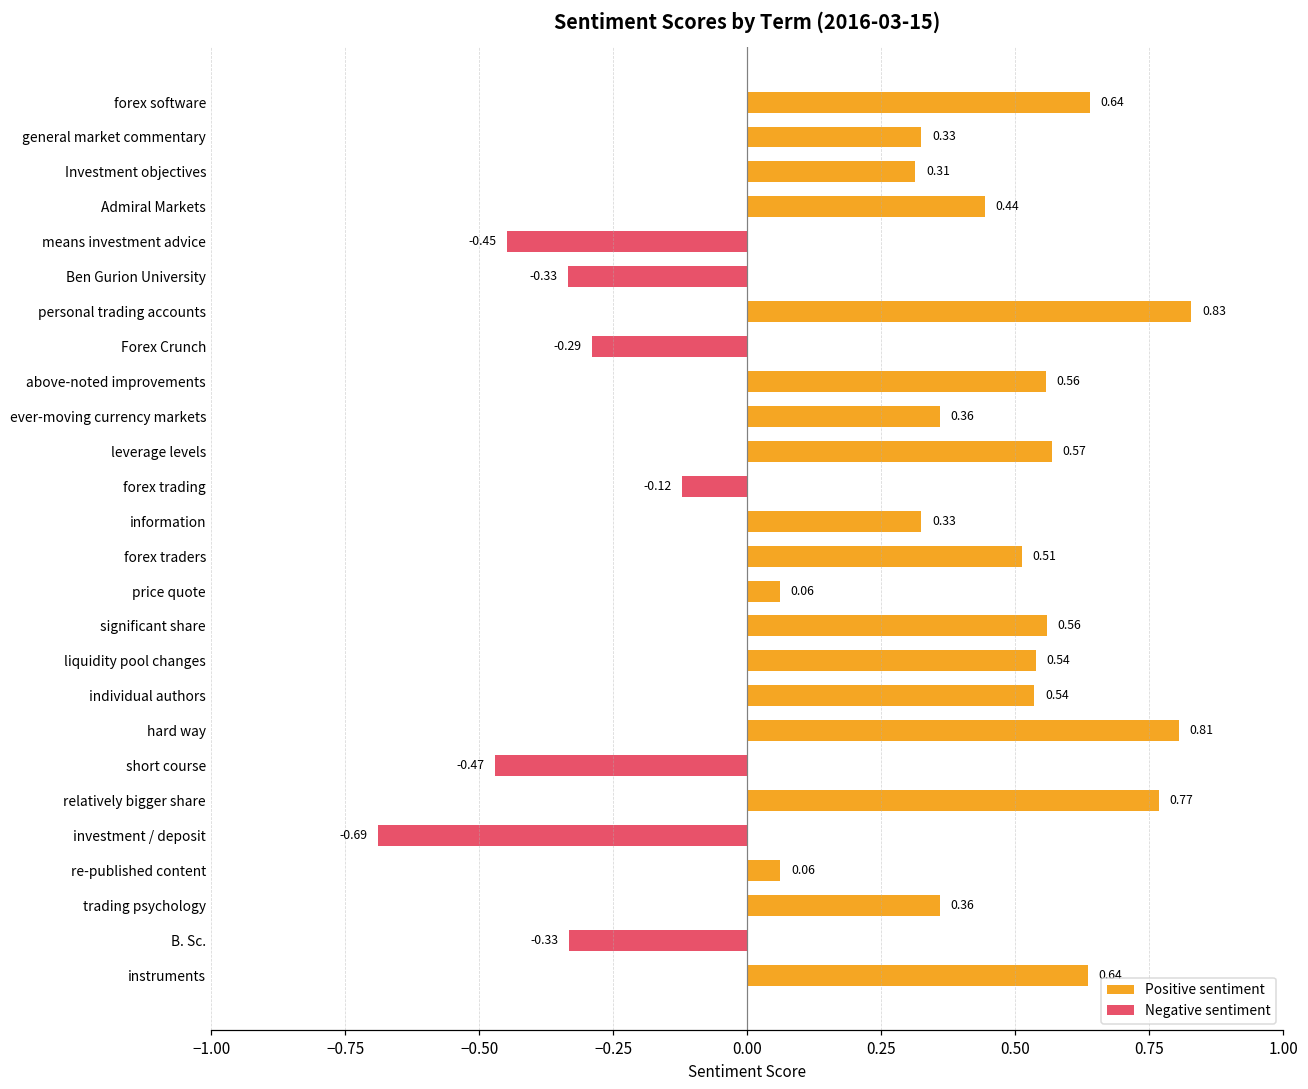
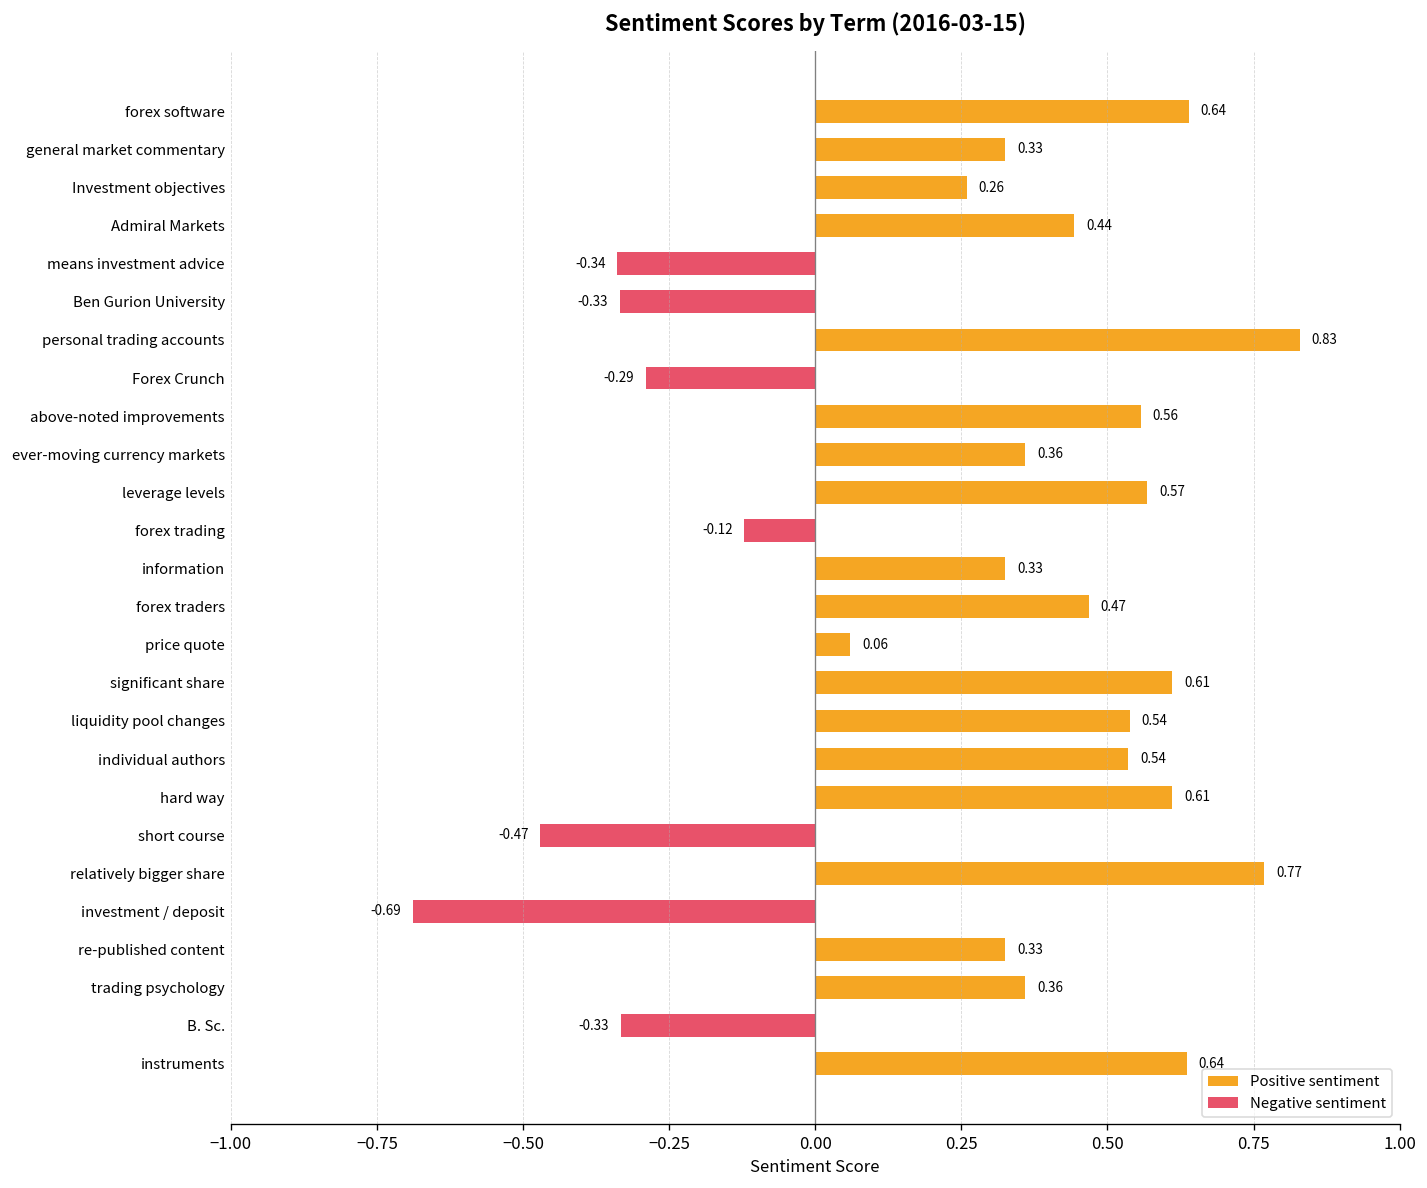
  {
    "forex software": 0.64,
    "general market commentary": 0.33,
-   "Investment objectives": 0.31,
+   "Investment objectives": 0.26,
    "Admiral Markets": 0.44,
-   "means investment advice": -0.45,
+   "means investment advice": -0.34,
    "Ben Gurion University": -0.33,
    "personal trading accounts": 0.83,
    "Forex Crunch": -0.29,
    "above-noted improvements": 0.56,
    "ever-moving currency markets": 0.36,
    "leverage levels": 0.57,
    "forex trading": -0.12,
    "information": 0.33,
-   "forex traders": 0.51,
+   "forex traders": 0.47,
    "price quote": 0.06,
-   "significant share": 0.56,
+   "significant share": 0.61,
    "liquidity pool changes": 0.54,
    "individual authors": 0.54,
-   "hard way": 0.81,
+   "hard way": 0.61,
    "short course": -0.47,
    "relatively bigger share": 0.77,
    "investment / deposit": -0.69,
-   "re-published content": 0.06,
+   "re-published content": 0.33,
    "trading psychology": 0.36,
    "B. Sc.": -0.33
  }
